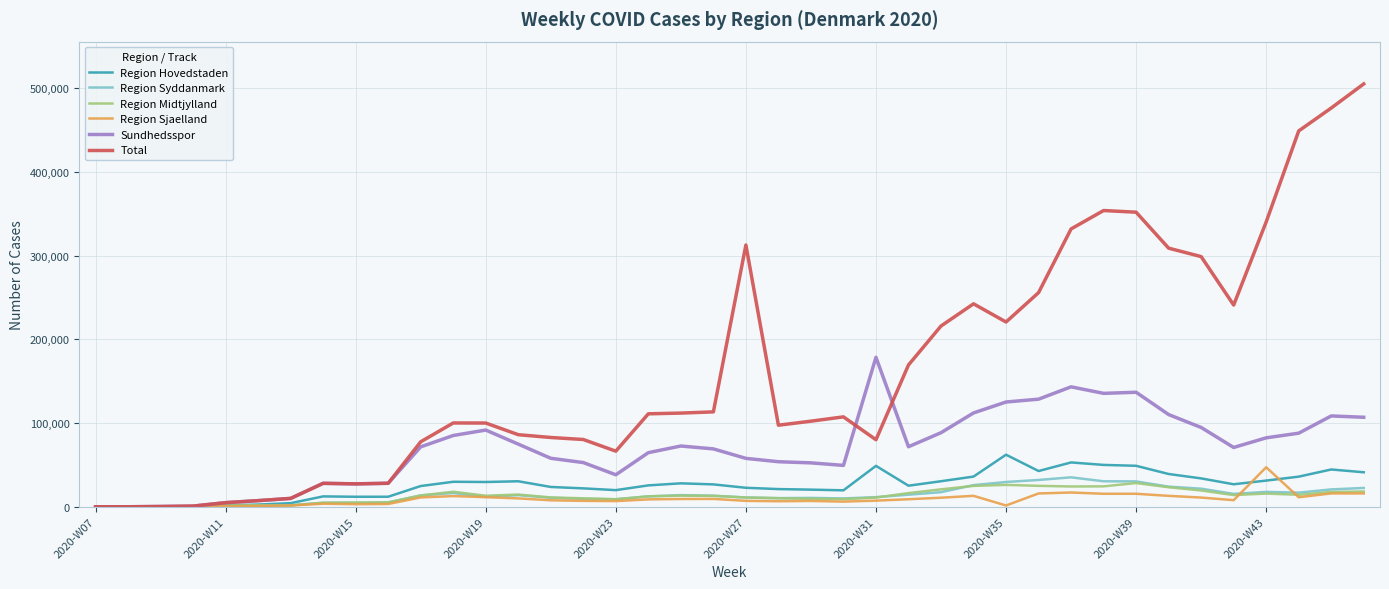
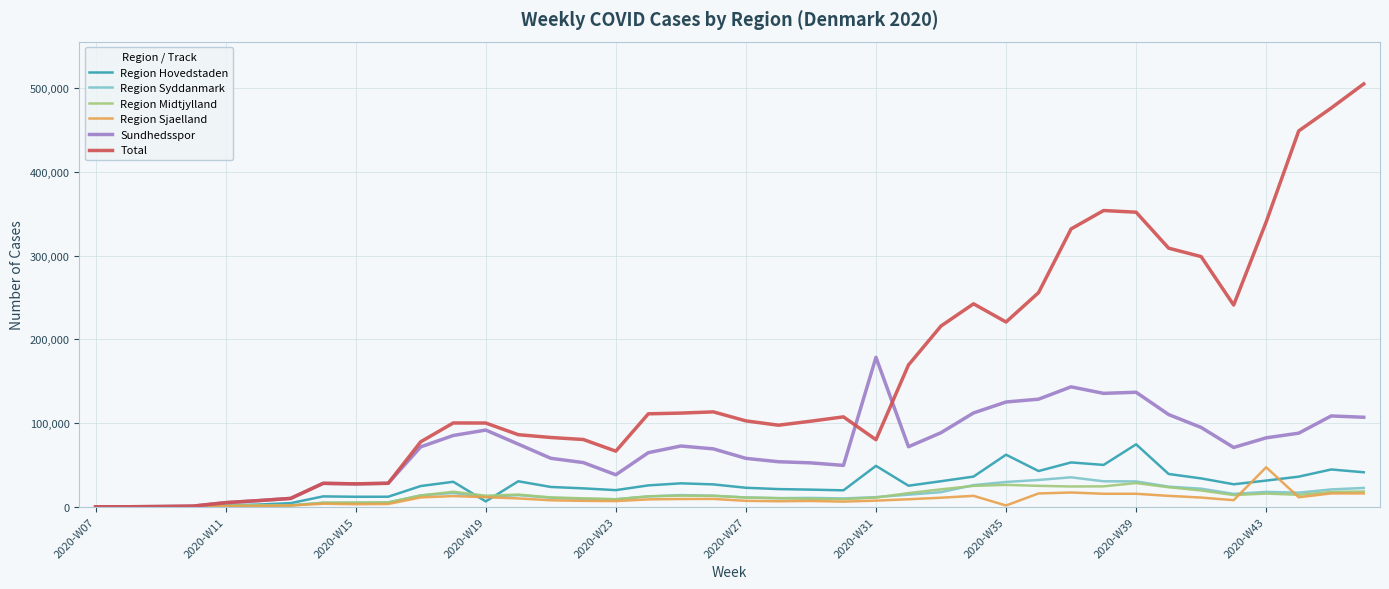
  {
    "Region Hovedstaden": {
      "2020-W15": "10,000",
-     "2020-W19": "30,000",
+     "2020-W19": "10,000",
      "2020-W23": "20,000",
      "2020-W27": "20,000",
      "2020-W31": "50,000",
      "2020-W35": "60,000",
-     "2020-W39": "50,000",
+     "2020-W39": "70,000",
      "2020-W43": "30,000"
    },
    "Region Syddanmark": {
      "2020-W35": "30,000"
    },
    "Region Midtjylland": {
      "2020-W35": "30,000"
    },
    "Region Sjaelland": {
      "2020-W27": "10,000",
      "2020-W31": "10,000",
      "2020-W35": "0",
      "2020-W39": "20,000",
      "2020-W43": "50,000"
    },
    "Sundhedsspor": {
      "2020-W19": "90,000",
      "2020-W23": "40,000",
      "2020-W27": "60,000",
      "2020-W31": "180,000",
      "2020-W35": "130,000",
      "2020-W39": "140,000",
      "2020-W43": "80,000"
    },
    "Total": {
      "2020-W19": "100,000",
      "2020-W23": "70,000",
-     "2020-W27": "310,000",
+     "2020-W27": "100,000",
      "2020-W31": "80,000",
      "2020-W35": "220,000",
      "2020-W39": "350,000",
      "2020-W43": "340,000"
    }
  }
